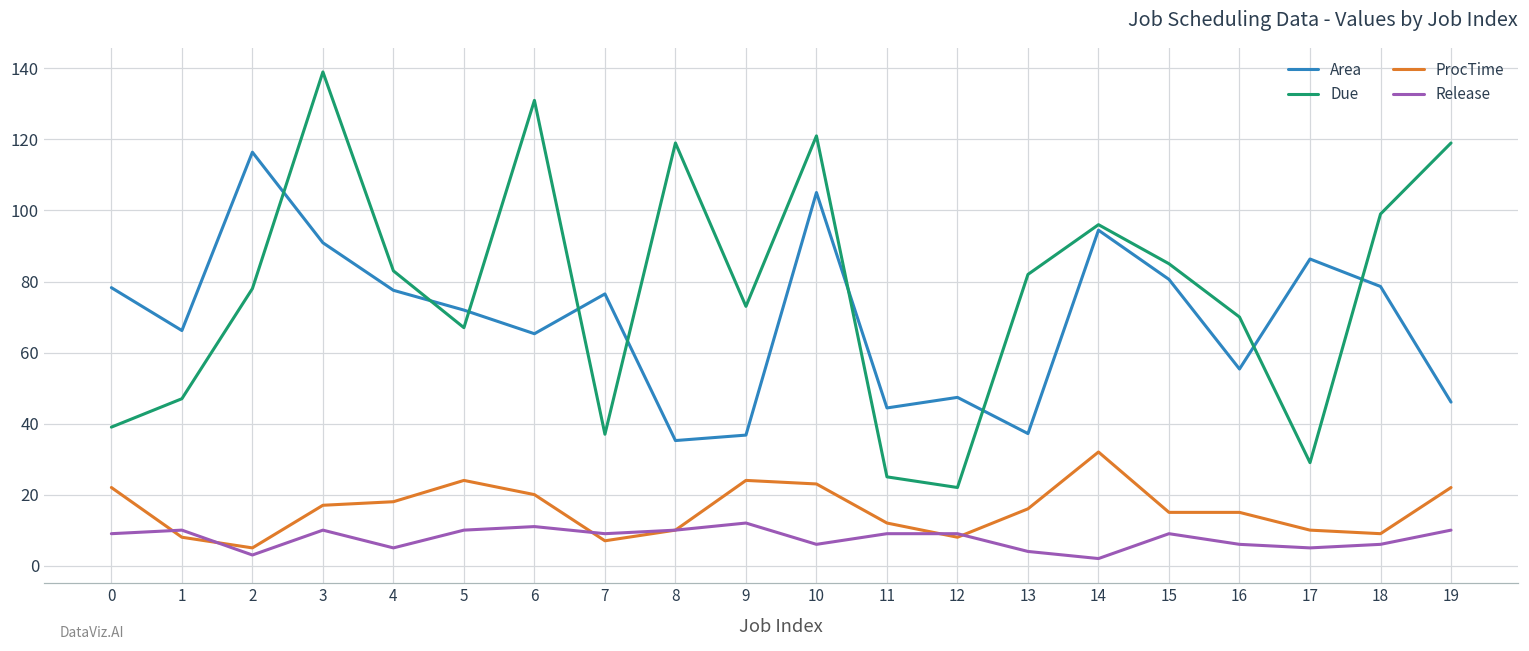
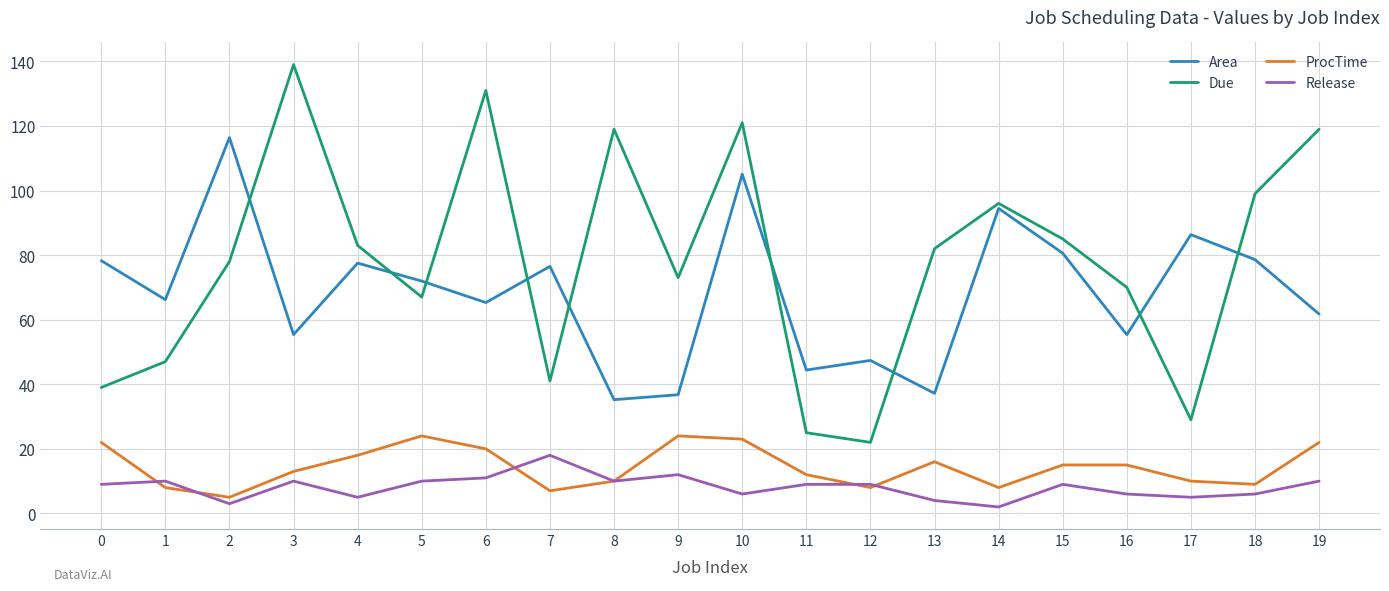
  {
    "Area": {
      "0": 78,
      "1": 66,
      "2": 116,
-     "3": 91,
+     "3": 55,
      "4": 78,
      "5": 72,
      "6": 65,
      "7": 77,
      "8": 35,
      "9": 37,
      "10": 105,
      "11": 44,
      "12": 47,
      "13": 37,
      "14": 94,
      "15": 81,
      "16": 55,
      "17": 86,
      "18": 79,
-     "19": 46
+     "19": 62
    },
    "Due": {
      "0": 39,
      "1": 47,
      "2": 78,
      "3": 139,
      "4": 83,
      "5": 67,
      "6": 131,
-     "7": 37,
+     "7": 41,
      "8": 119,
      "9": 73,
      "10": 121,
      "11": 25,
      "12": 22,
      "13": 82,
      "14": 96,
      "15": 85,
      "16": 70,
      "17": 29,
      "18": 99,
      "19": 119
    },
    "ProcTime": {
      "0": 22,
      "1": 8,
      "2": 5,
-     "3": 17,
+     "3": 13,
      "4": 18,
      "5": 24,
      "6": 20,
      "7": 7,
      "9": 24,
      "10": 23,
      "11": 12,
      "12": 8,
      "13": 16,
-     "14": 32,
+     "14": 8,
      "15": 15,
      "16": 15,
      "17": 10,
      "18": 9,
      "19": 22
    },
    "Release": {
      "0": 9,
      "1": 10,
      "2": 3,
      "3": 10,
      "4": 5,
      "5": 10,
      "6": 11,
-     "7": 9,
+     "7": 18,
      "9": 12,
      "10": 6,
      "11": 9,
      "12": 9,
      "13": 4,
      "14": 2,
      "15": 9,
      "16": 6,
      "17": 5,
      "18": 6,
      "19": 10
    }
  }
